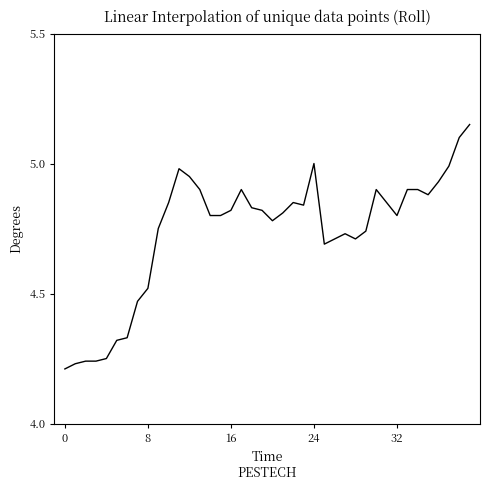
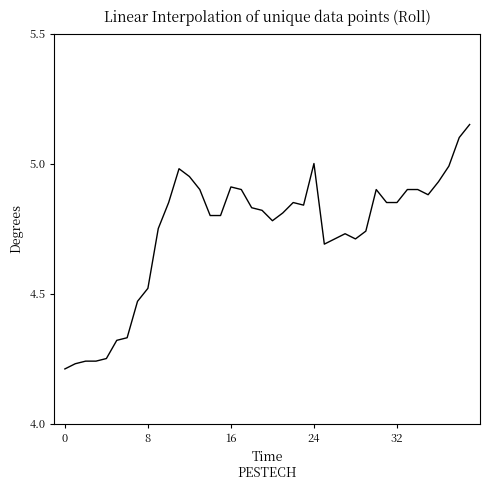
  {
    "0": 4.21,
    "8": 4.52,
-   "16": 4.82,
+   "16": 4.91,
    "24": 5.00,
-   "32": 4.80
+   "32": 4.85
  }
